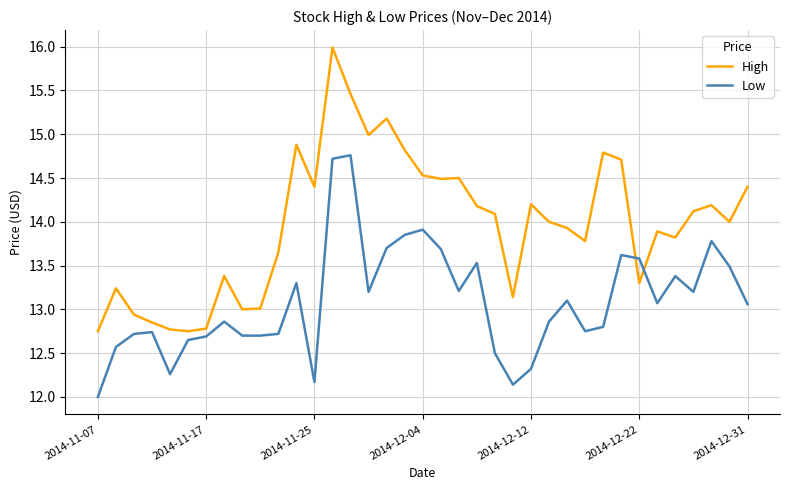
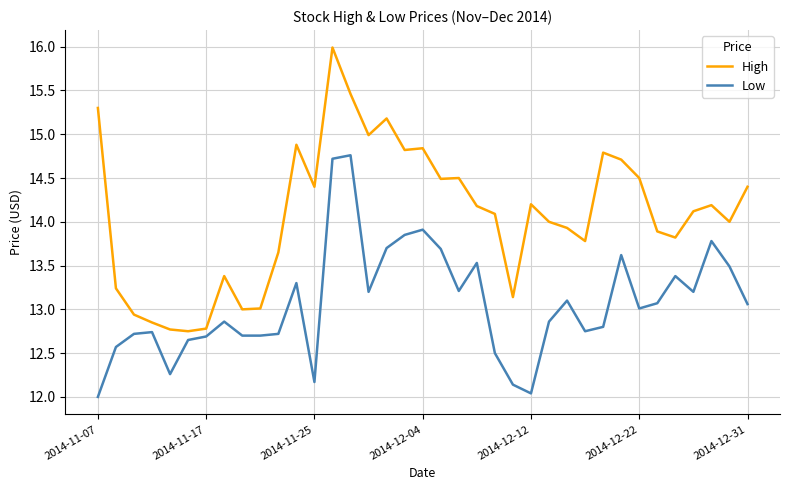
  {
    "High": {
-     "2014-11-07": 12.8,
+     "2014-11-07": 15.3,
      "2014-11-17": 12.8,
      "2014-11-25": 14.4,
-     "2014-12-04": 14.5,
+     "2014-12-04": 14.8,
      "2014-12-12": 14.2,
-     "2014-12-22": 13.3,
+     "2014-12-22": 14.5,
      "2014-12-31": 14.4
    },
    "Low": {
      "2014-11-07": 12.0,
      "2014-11-17": 12.7,
      "2014-11-25": 12.2,
      "2014-12-04": 13.9,
-     "2014-12-12": 12.3,
-     "2014-12-22": 13.6,
+     "2014-12-12": 12.0,
+     "2014-12-22": 13.0,
      "2014-12-31": 13.1
    }
  }
